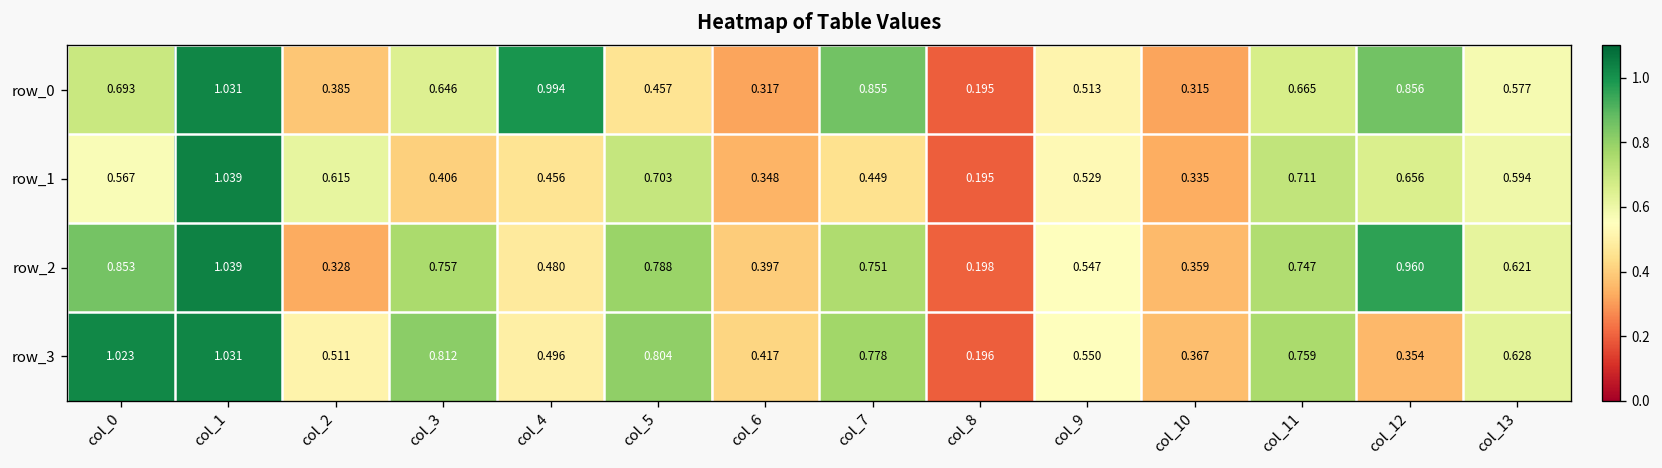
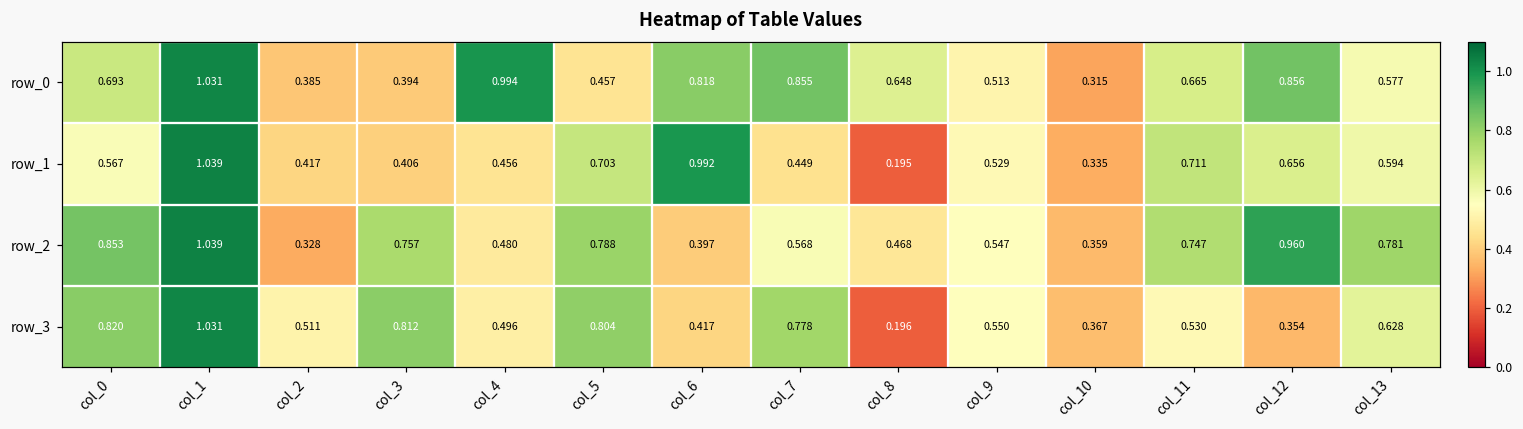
  {
    "row_0": {
      "col_0": 0.693,
      "col_1": 1.031,
      "col_2": 0.385,
-     "col_3": 0.646,
+     "col_3": 0.394,
      "col_4": 0.994,
      "col_5": 0.457,
-     "col_6": 0.317,
+     "col_6": 0.818,
      "col_7": 0.855,
-     "col_8": 0.195,
+     "col_8": 0.648,
      "col_9": 0.513,
      "col_10": 0.315,
      "col_11": 0.665,
      "col_12": 0.856,
      "col_13": 0.577
    },
    "row_1": {
      "col_0": 0.567,
      "col_1": 1.039,
-     "col_2": 0.615,
+     "col_2": 0.417,
      "col_3": 0.406,
      "col_4": 0.456,
      "col_5": 0.703,
-     "col_6": 0.348,
+     "col_6": 0.992,
      "col_7": 0.449,
      "col_8": 0.195,
      "col_9": 0.529,
      "col_10": 0.335,
      "col_11": 0.711,
      "col_12": 0.656,
      "col_13": 0.594
    },
    "row_2": {
      "col_0": 0.853,
      "col_1": 1.039,
      "col_2": 0.328,
      "col_3": 0.757,
      "col_4": 0.480,
      "col_5": 0.788,
      "col_6": 0.397,
-     "col_7": 0.751,
-     "col_8": 0.198,
+     "col_7": 0.568,
+     "col_8": 0.468,
      "col_9": 0.547,
      "col_10": 0.359,
      "col_11": 0.747,
      "col_12": 0.960,
-     "col_13": 0.621
+     "col_13": 0.781
    },
    "row_3": {
-     "col_0": 1.023,
+     "col_0": 0.820,
      "col_1": 1.031,
      "col_2": 0.511,
      "col_3": 0.812,
      "col_4": 0.496,
      "col_5": 0.804,
      "col_6": 0.417,
      "col_7": 0.778,
      "col_8": 0.196,
      "col_9": 0.550,
      "col_10": 0.367,
-     "col_11": 0.759,
+     "col_11": 0.530,
      "col_12": 0.354,
      "col_13": 0.628
    }
  }
